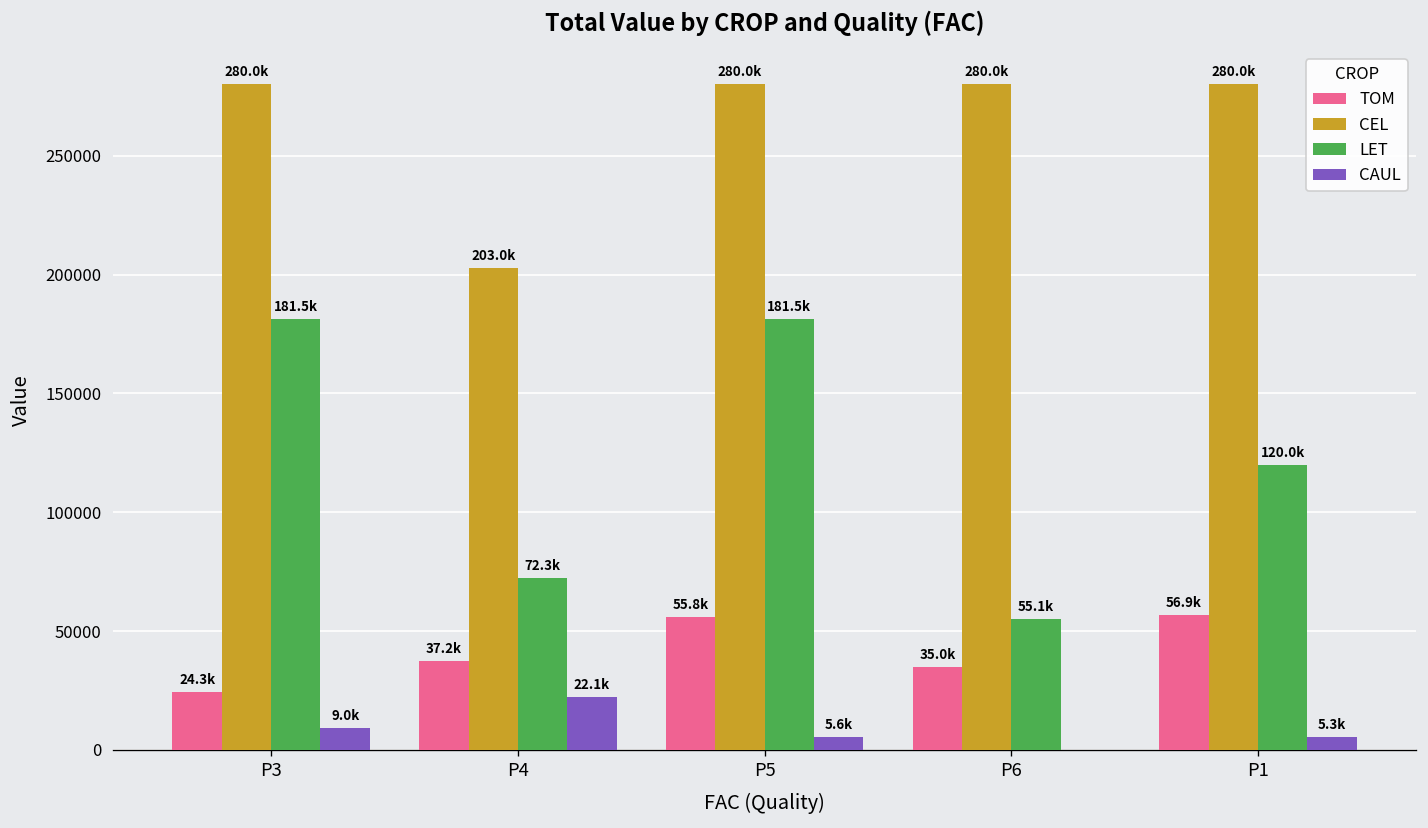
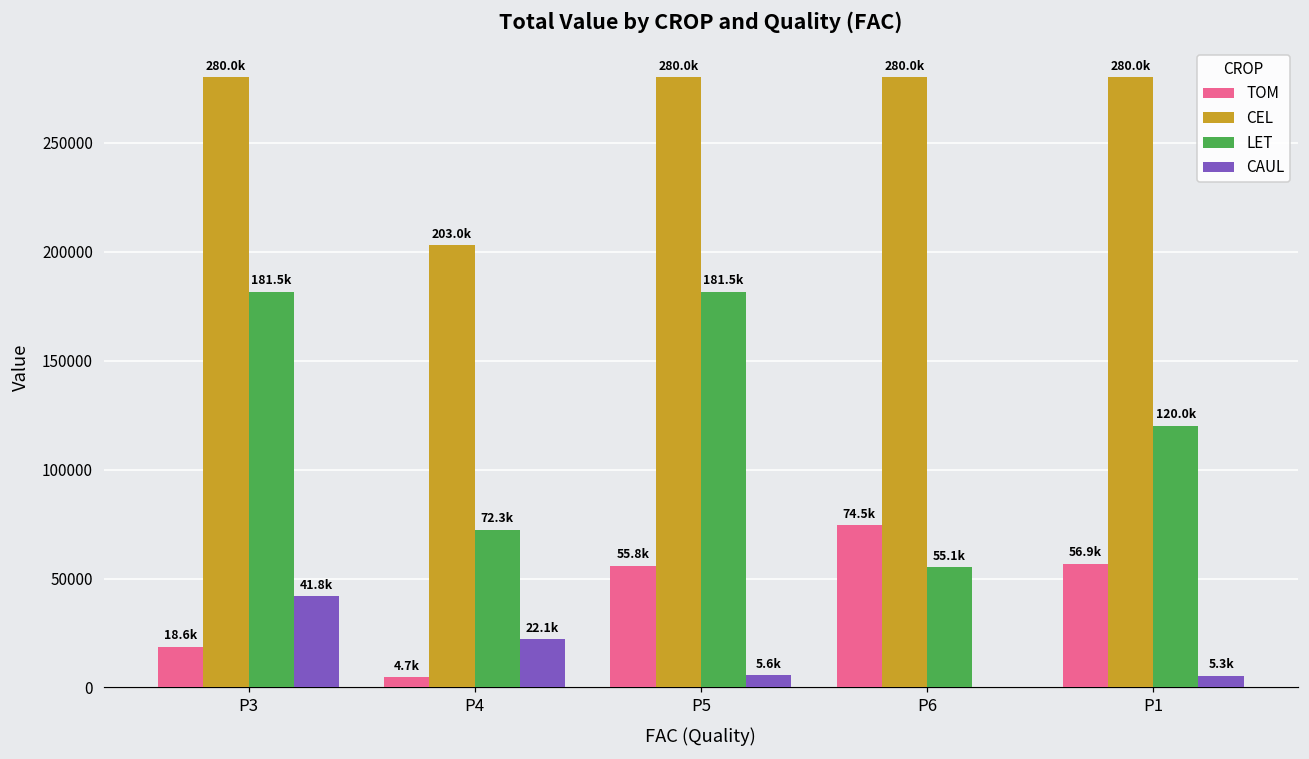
  {
    "TOM": {
-     "P3": "24.3k",
-     "P4": "37.2k",
+     "P3": "18.6k",
+     "P4": "4.7k",
      "P5": "55.8k",
-     "P6": "35.0k",
+     "P6": "74.5k",
      "P1": "56.9k"
    },
    "CEL": {
      "P3": "280.0k",
      "P4": "203.0k",
      "P5": "280.0k",
      "P6": "280.0k",
      "P1": "280.0k"
    },
    "LET": {
      "P3": "181.5k",
      "P4": "72.3k",
      "P5": "181.5k",
      "P6": "55.1k",
      "P1": "120.0k"
    },
    "CAUL": {
-     "P3": "9.0k",
+     "P3": "41.8k",
      "P4": "22.1k",
      "P5": "5.6k",
      "P1": "5.3k"
    }
  }
